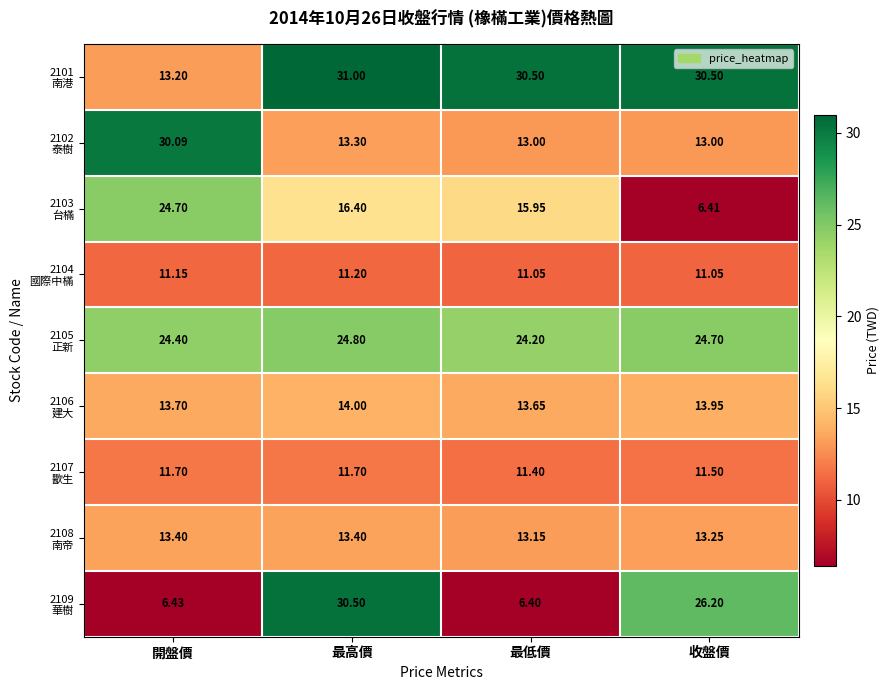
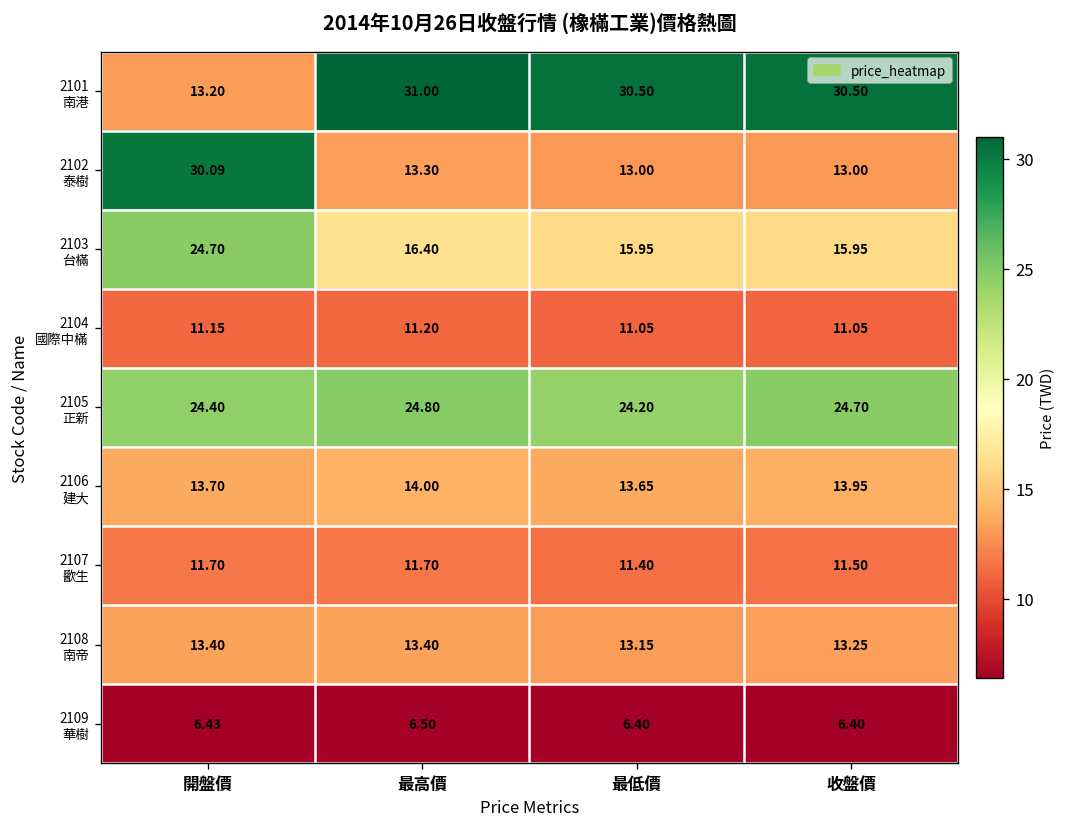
  {
    "2101 南港": {
      "開盤價": 13.20,
      "最高價": 31.00,
      "最低價": 30.50,
      "收盤價": 30.50
    },
    "2102 泰樹": {
      "開盤價": 30.09,
      "最高價": 13.30,
      "最低價": 13.00,
      "收盤價": 13.00
    },
    "2103 台樠": {
      "開盤價": 24.70,
      "最高價": 16.40,
      "最低價": 15.95,
-     "收盤價": 6.41
+     "收盤價": 15.95
    },
    "2104 國際中樠": {
      "開盤價": 11.15,
      "最高價": 11.20,
      "最低價": 11.05,
      "收盤價": 11.05
    },
    "2105 正新": {
      "開盤價": 24.40,
      "最高價": 24.80,
      "最低價": 24.20,
      "收盤價": 24.70
    },
    "2106 建大": {
      "開盤價": 13.70,
      "最高價": 14.00,
      "最低價": 13.65,
      "收盤價": 13.95
    },
    "2107 歠生": {
      "開盤價": 11.70,
      "最高價": 11.70,
      "最低價": 11.40,
      "收盤價": 11.50
    },
    "2108 南帝": {
      "開盤價": 13.40,
      "最高價": 13.40,
      "最低價": 13.15,
      "收盤價": 13.25
    },
    "2109 華樹": {
      "開盤價": 6.43,
-     "最高價": 30.50,
+     "最高價": 6.50,
      "最低價": 6.40,
-     "收盤價": 26.20
+     "收盤價": 6.40
    }
  }
